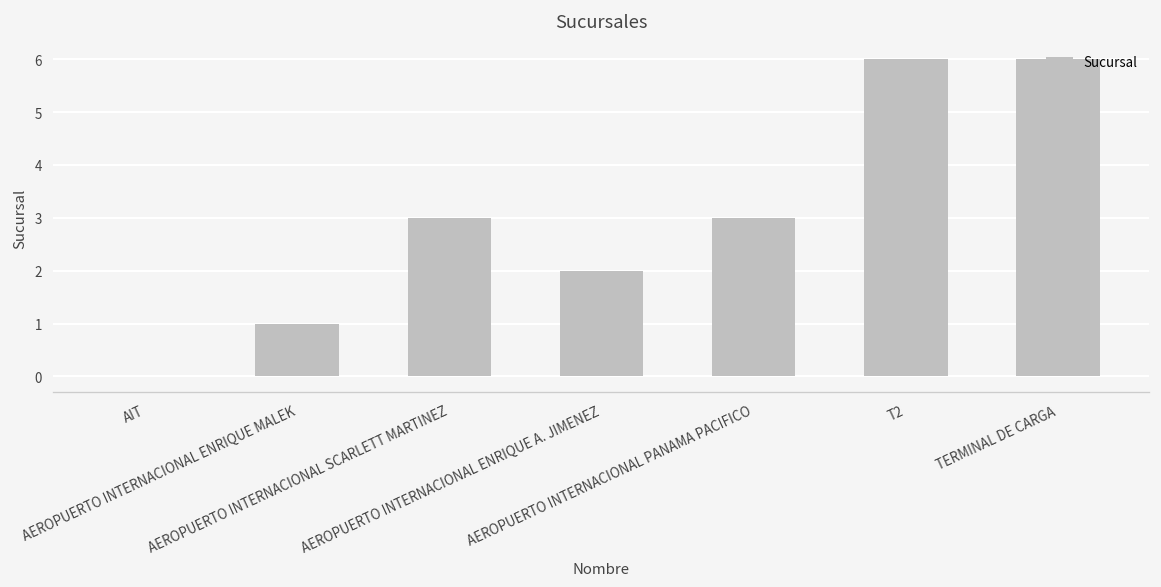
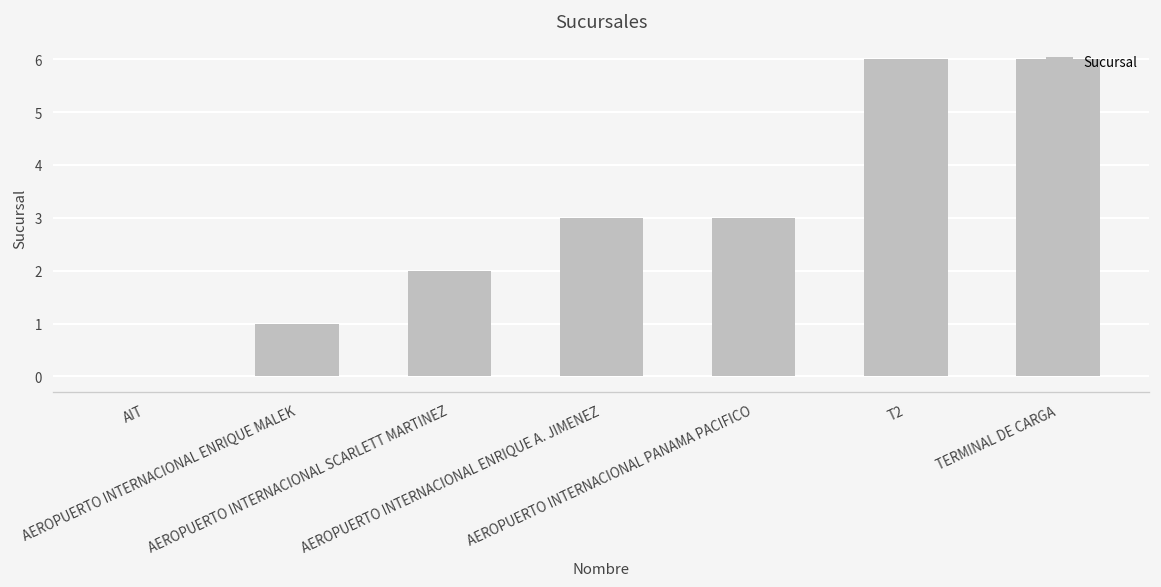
  {
    "AIT": 0,
    "AEROPUERTO INTERNACIONAL ENRIQUE MALEK": 1,
-   "AEROPUERTO INTERNACIONAL SCARLETT MARTINEZ": 3,
-   "AEROPUERTO INTERNACIONAL ENRIQUE A. JIMENEZ": 2,
+   "AEROPUERTO INTERNACIONAL SCARLETT MARTINEZ": 2,
+   "AEROPUERTO INTERNACIONAL ENRIQUE A. JIMENEZ": 3,
    "AEROPUERTO INTERNACIONAL PANAMA PACIFICO": 3,
    "T2": 6,
    "TERMINAL DE CARGA": 6
  }
